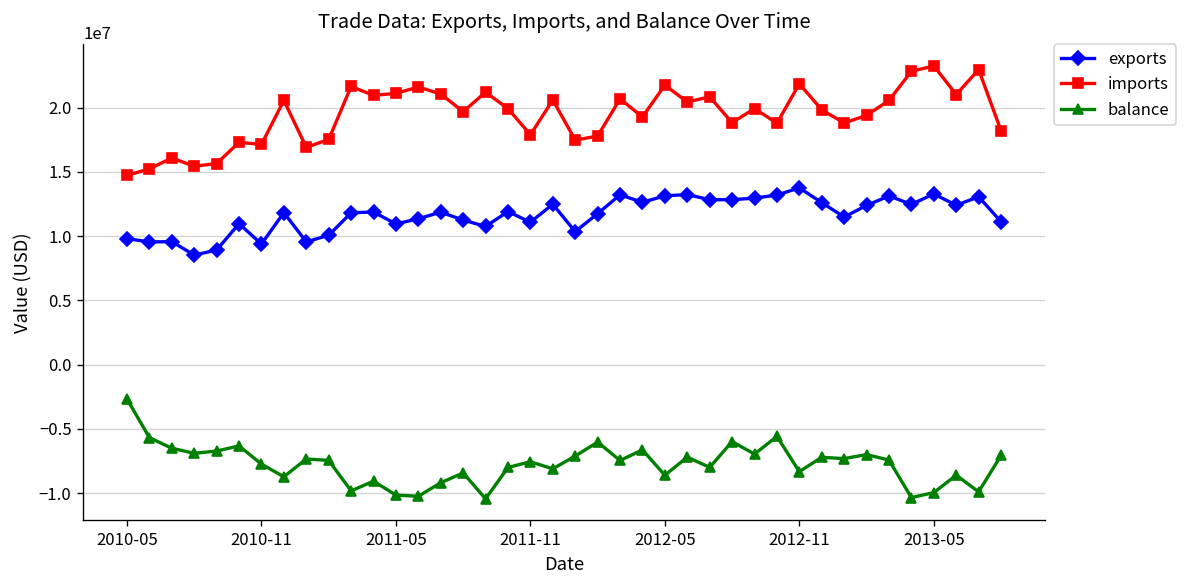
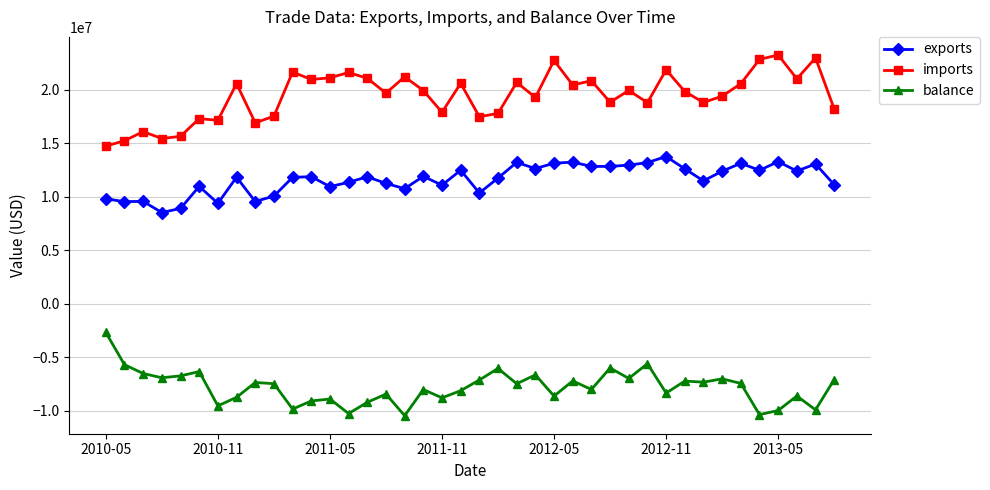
  {
    "exports": {
      "2010-05": 9800000,
      "2010-11": 9400000,
      "2011-05": 10900000,
      "2011-11": 11100000,
      "2012-05": 13100000,
      "2012-11": 13800000,
      "2013-05": 13300000
    },
    "imports": {
      "2010-05": 14700000,
      "2010-11": 17100000,
      "2011-05": 21100000,
      "2011-11": 17900000,
-     "2012-05": 21800000,
+     "2012-05": 22700000,
      "2012-11": 21900000,
      "2013-05": 23200000
    },
    "balance": {
      "2010-05": -2700000,
-     "2010-11": -7800000,
-     "2011-05": -10200000,
-     "2011-11": -7600000,
+     "2010-11": -9500000,
+     "2011-05": -8900000,
+     "2011-11": -8800000,
      "2012-05": -8600000,
      "2012-11": -8300000,
      "2013-05": -10000000
    }
  }
